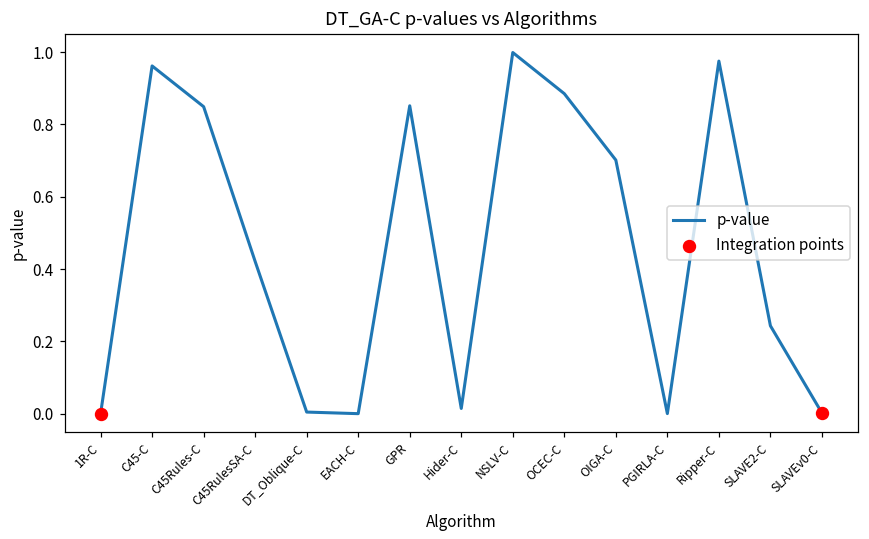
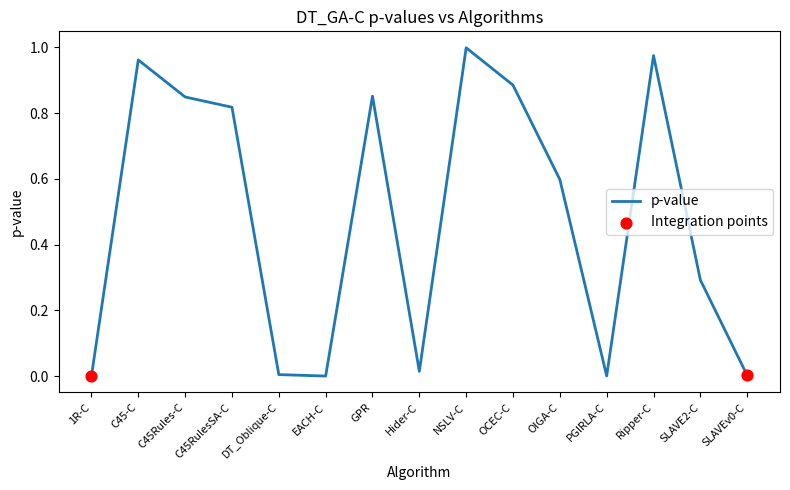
  {
    "p-value": {
      "C45-C": 0.96,
      "C45Rules-C": 0.85,
-     "C45RulesSA-C": 0.42,
+     "C45RulesSA-C": 0.82,
      "DT_Oblique-C": 0.00,
      "EACH-C": 0.00,
      "GPR": 0.85,
      "Hider-C": 0.01,
      "NSLV-C": 1.00,
      "OCEC-C": 0.89,
-     "OIGA-C": 0.70,
+     "OIGA-C": 0.60,
      "PGIRLA-C": 0.00,
      "Ripper-C": 0.98,
-     "SLAVE2-C": 0.24
+     "SLAVE2-C": 0.29
    }
  }
